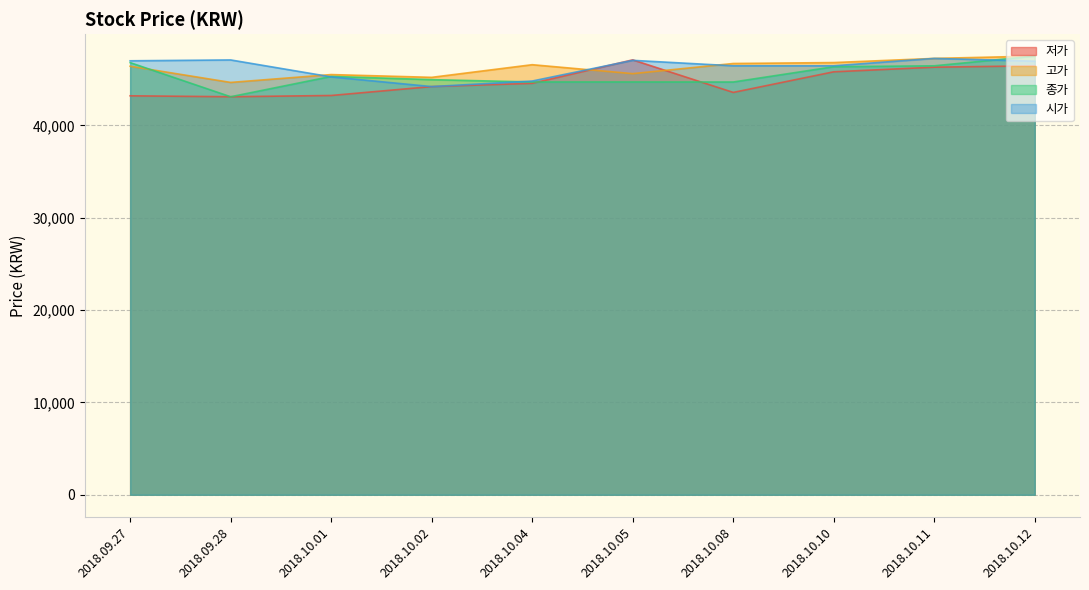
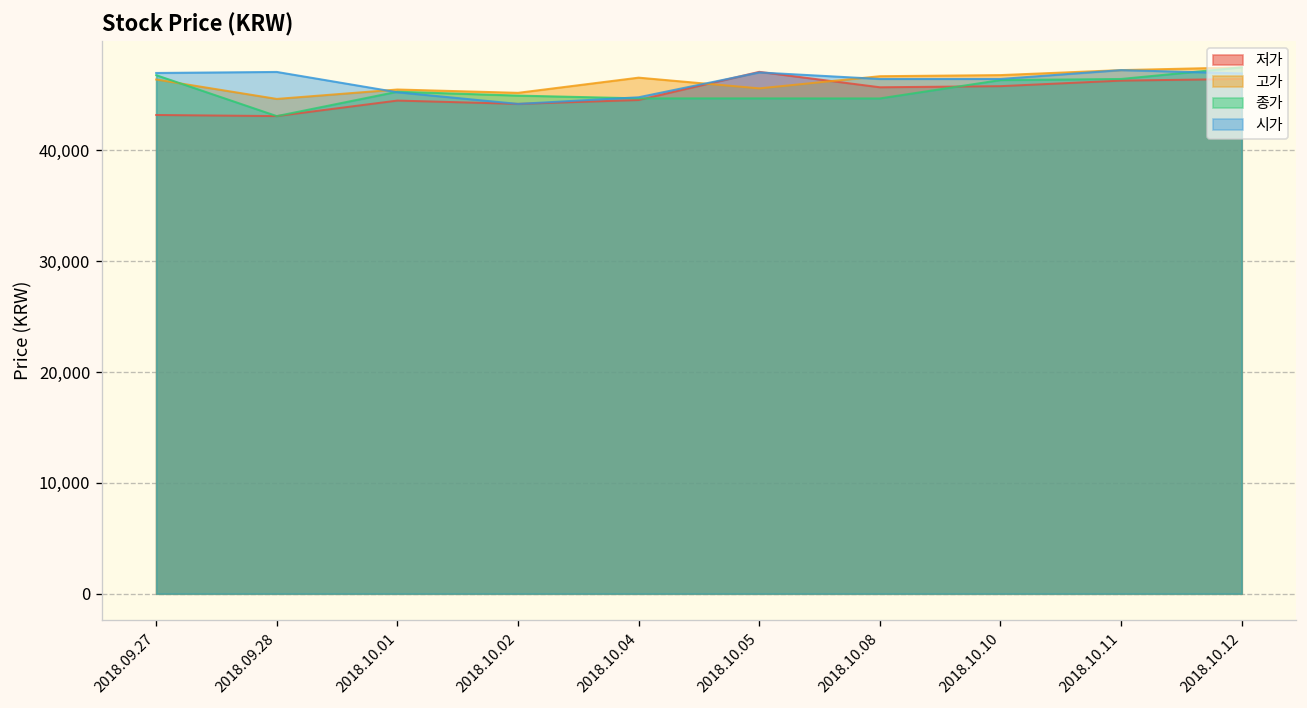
  {
    "저가": {
      "2018.09.27": "43,000",
-     "2018.10.01": "43,000",
-     "2018.10.08": "44,000",
+     "2018.10.01": "45,000",
+     "2018.10.08": "46,000",
      "2018.10.10": "46,000"
    },
    "고가": {
      "2018.09.27": "46,000",
      "2018.09.28": "45,000",
      "2018.10.04": "47,000",
      "2018.10.05": "46,000",
      "2018.10.10": "47,000"
    },
    "종가": {
      "2018.10.05": "45,000",
      "2018.10.08": "45,000"
    },
    "시가": {
      "2018.09.28": "47,000"
    }
  }
